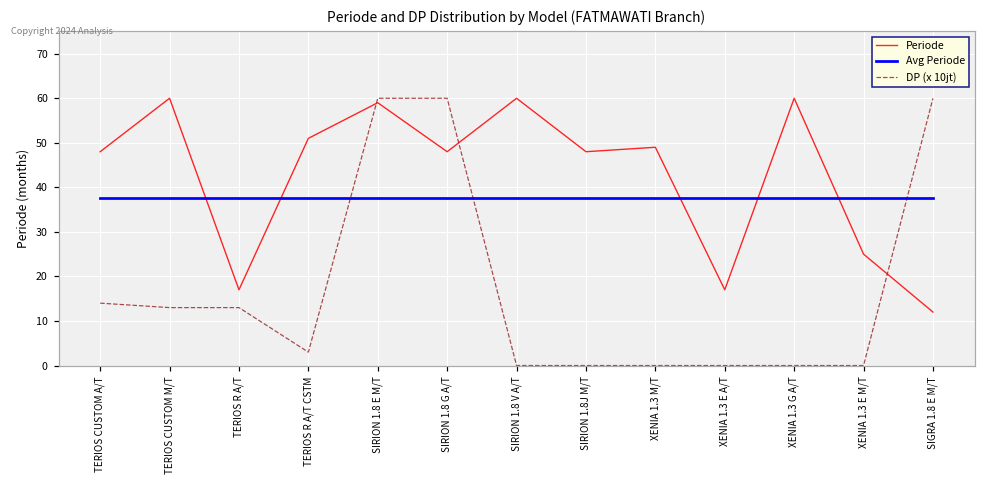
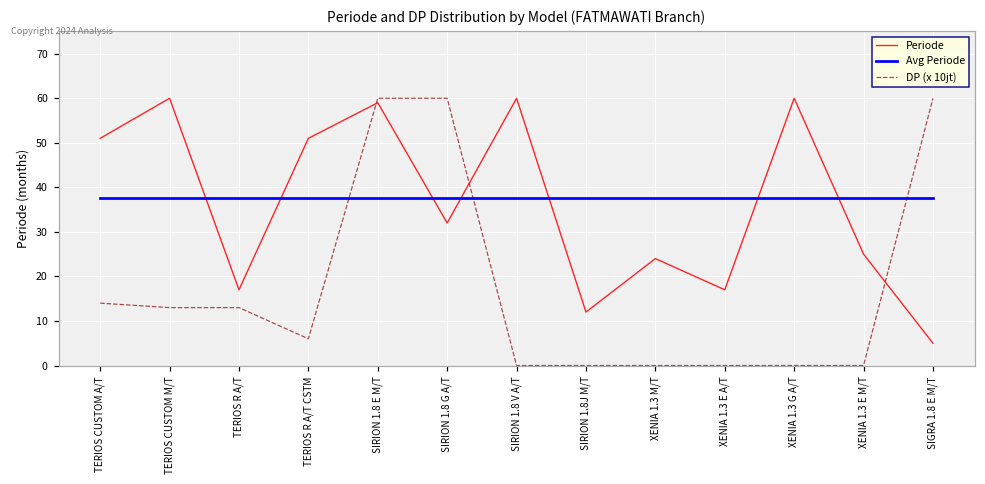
  {
    "Periode": {
-     "TERIOS CUSTOM A/T": 48,
+     "TERIOS CUSTOM A/T": 51,
      "TERIOS CUSTOM M/T": 60,
      "TERIOS R A/T": 17,
      "TERIOS R A/T CSTM": 51,
      "SIRION 1.8 E M/T": 59,
-     "SIRION 1.8 G A/T": 48,
+     "SIRION 1.8 G A/T": 32,
      "SIRION 1.8 V A/T": 60,
-     "SIRION 1.8J M/T": 48,
-     "XENIA 1.3 M/T": 49,
+     "SIRION 1.8J M/T": 12,
+     "XENIA 1.3 M/T": 24,
      "XENIA 1.3 E A/T": 17,
      "XENIA 1.3 G A/T": 60,
      "XENIA 1.3 E M/T": 25,
-     "SIGRA 1.8 E M/T": 12
+     "SIGRA 1.8 E M/T": 5
    },
    "Avg Periode": {
      "TERIOS CUSTOM A/T": 38,
      "TERIOS CUSTOM M/T": 38,
      "TERIOS R A/T": 38,
      "TERIOS R A/T CSTM": 38,
      "SIRION 1.8 E M/T": 38,
      "SIRION 1.8 G A/T": 38,
      "SIRION 1.8 V A/T": 38,
      "SIRION 1.8J M/T": 38,
      "XENIA 1.3 M/T": 38,
      "XENIA 1.3 E A/T": 38,
      "XENIA 1.3 G A/T": 38,
      "XENIA 1.3 E M/T": 38,
      "SIGRA 1.8 E M/T": 38
    },
    "DP (x 10jt)": {
      "TERIOS CUSTOM A/T": 14,
      "TERIOS CUSTOM M/T": 13,
      "TERIOS R A/T": 13,
-     "TERIOS R A/T CSTM": 3,
+     "TERIOS R A/T CSTM": 6,
      "SIRION 1.8 E M/T": 60,
      "SIRION 1.8 G A/T": 60,
      "SIRION 1.8 V A/T": 0,
      "SIRION 1.8J M/T": 0,
      "XENIA 1.3 M/T": 0,
      "XENIA 1.3 E A/T": 0,
      "XENIA 1.3 G A/T": 0,
      "XENIA 1.3 E M/T": 0,
      "SIGRA 1.8 E M/T": 60
    }
  }
